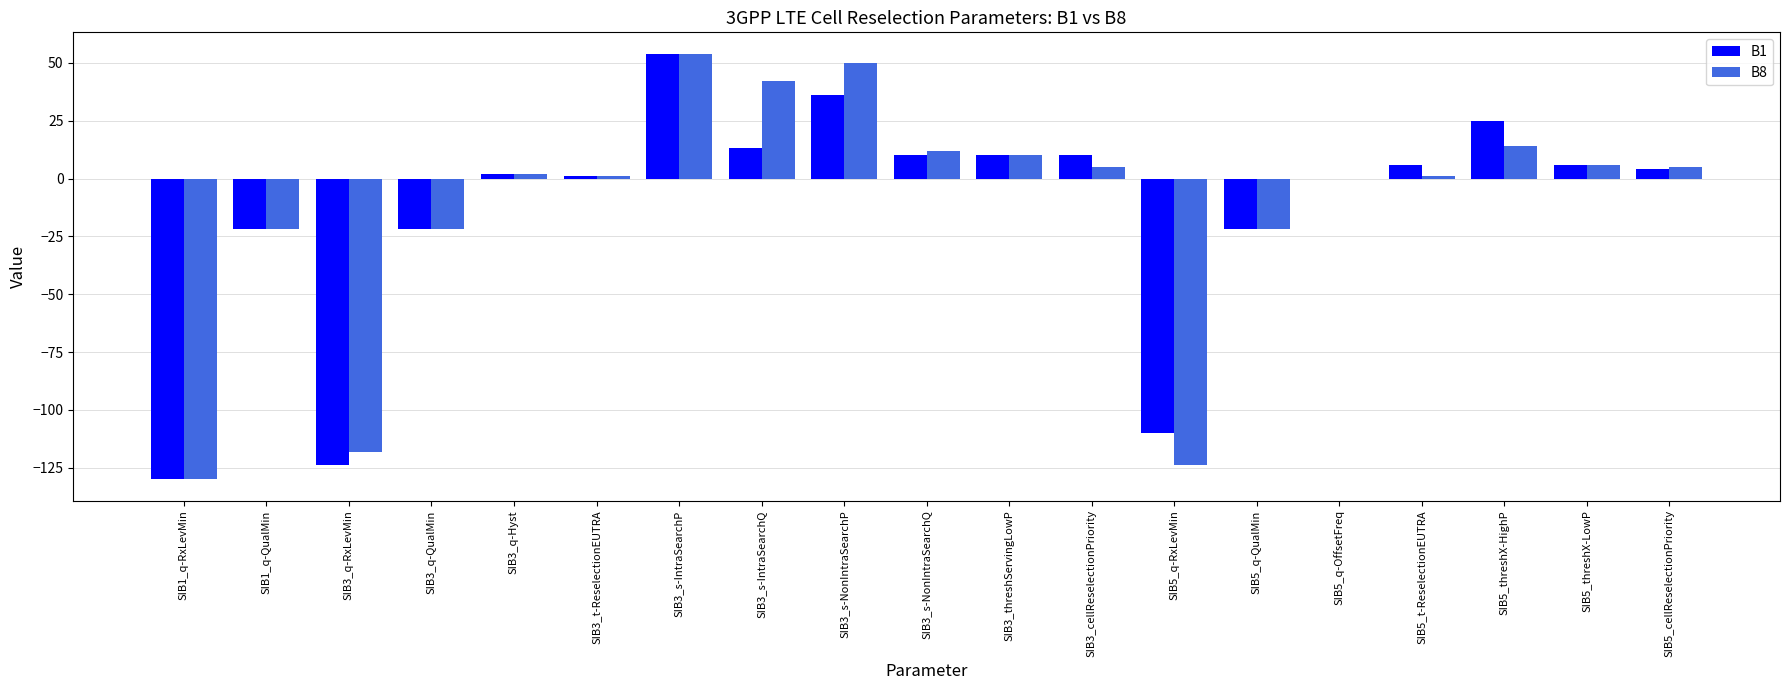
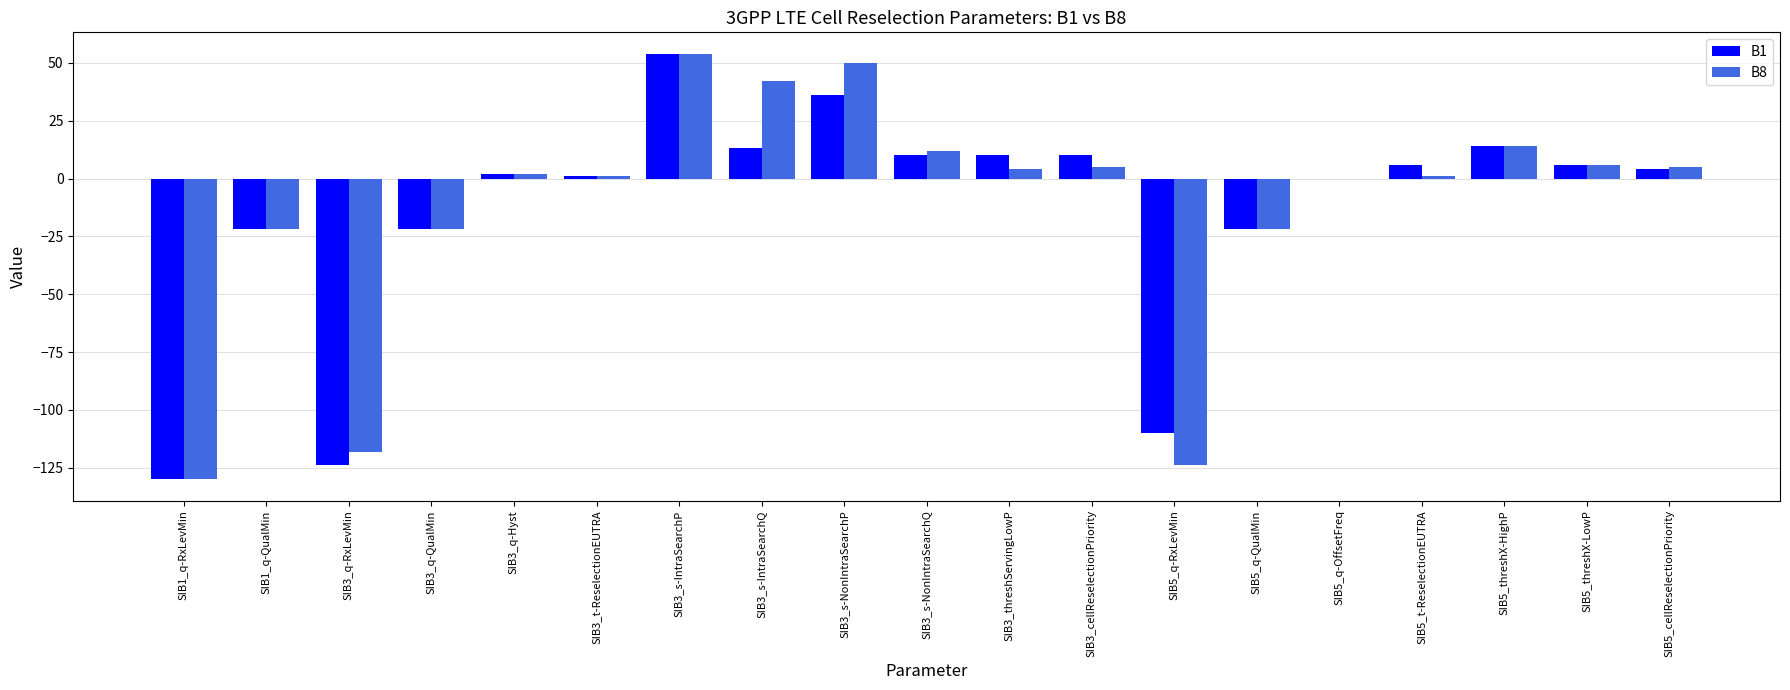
  {
    "B1": {
      "SIB1_q-RxLevMin": -130,
      "SIB1_q-QualMin": -22,
      "SIB3_q-RxLevMin": -124,
      "SIB3_q-QualMin": -22,
      "SIB3_q-Hyst": 2,
      "SIB3_s-IntraSearchP": 54,
      "SIB3_s-IntraSearchQ": 13,
      "SIB3_s-NonIntraSearchP": 36,
      "SIB3_s-NonIntraSearchQ": 10,
      "SIB3_threshServingLowP": 10,
      "SIB3_cellReselectionPriority": 10,
      "SIB5_q-RxLevMin": -110,
      "SIB5_q-QualMin": -22,
      "SIB5_q-OffsetFreq": 0,
      "SIB5_t-ReselectionEUTRA": 6,
-     "SIB5_threshX-HighP": 25,
+     "SIB5_threshX-HighP": 14,
      "SIB5_threshX-LowP": 6,
      "SIB5_cellReselectionPriority": 4
    },
    "B8": {
      "SIB1_q-RxLevMin": -130,
      "SIB1_q-QualMin": -22,
      "SIB3_q-RxLevMin": -118,
      "SIB3_q-QualMin": -22,
      "SIB3_q-Hyst": 2,
      "SIB3_s-IntraSearchP": 54,
      "SIB3_s-IntraSearchQ": 42,
      "SIB3_s-NonIntraSearchP": 50,
      "SIB3_s-NonIntraSearchQ": 12,
-     "SIB3_threshServingLowP": 10,
+     "SIB3_threshServingLowP": 4,
      "SIB3_cellReselectionPriority": 5,
      "SIB5_q-RxLevMin": -124,
      "SIB5_q-QualMin": -22,
      "SIB5_q-OffsetFreq": 0,
      "SIB5_threshX-HighP": 14,
      "SIB5_threshX-LowP": 6,
      "SIB5_cellReselectionPriority": 5
    }
  }
